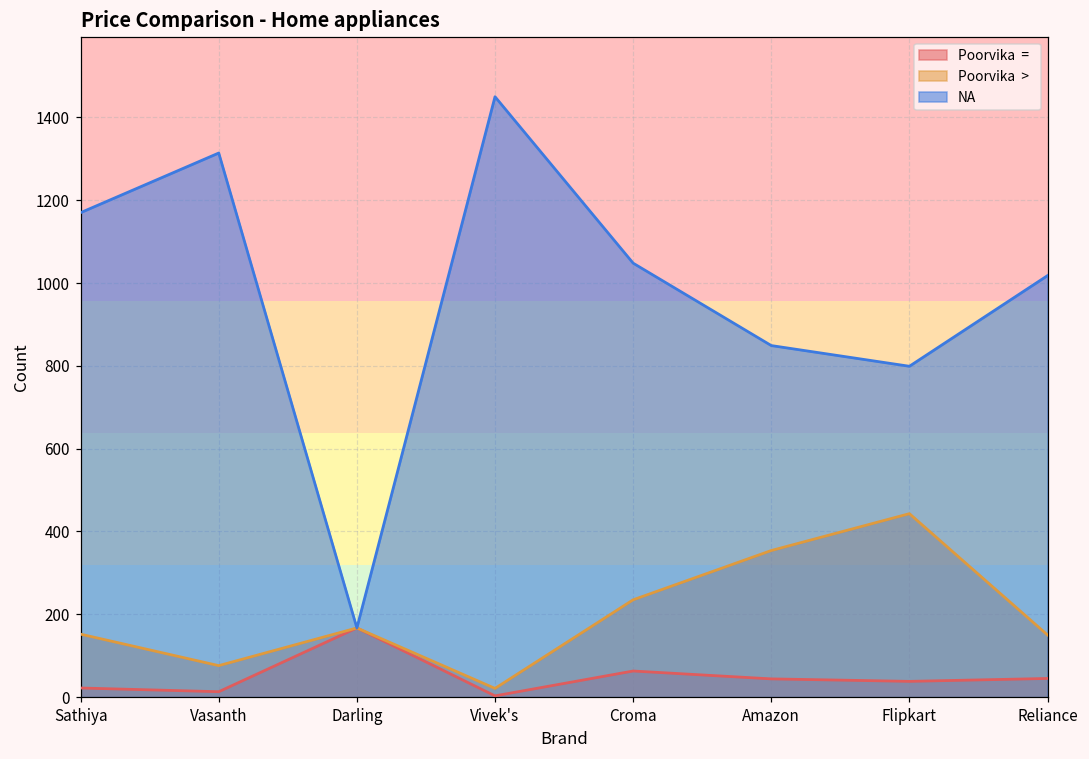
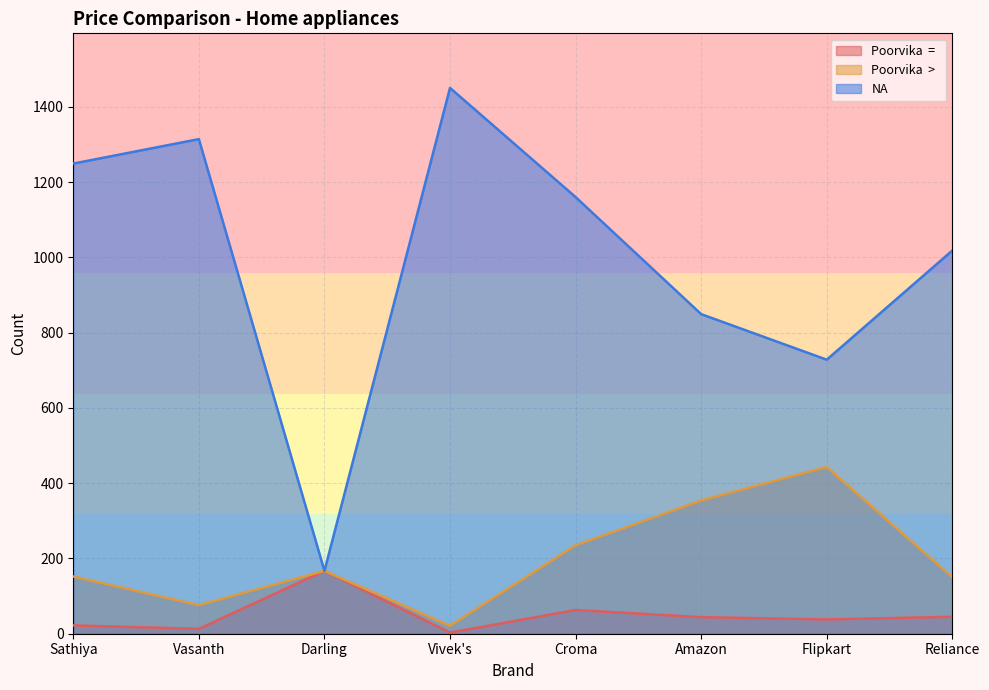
  {
    "NA": {
-     "Sathiya": 1170,
+     "Sathiya": 1250,
      "Vasanth": 1310,
      "Vivek's": 1450,
-     "Croma": 1050,
+     "Croma": 1160,
      "Amazon": 850,
-     "Flipkart": 800,
+     "Flipkart": 730,
      "Reliance": 1020
    }
  }
